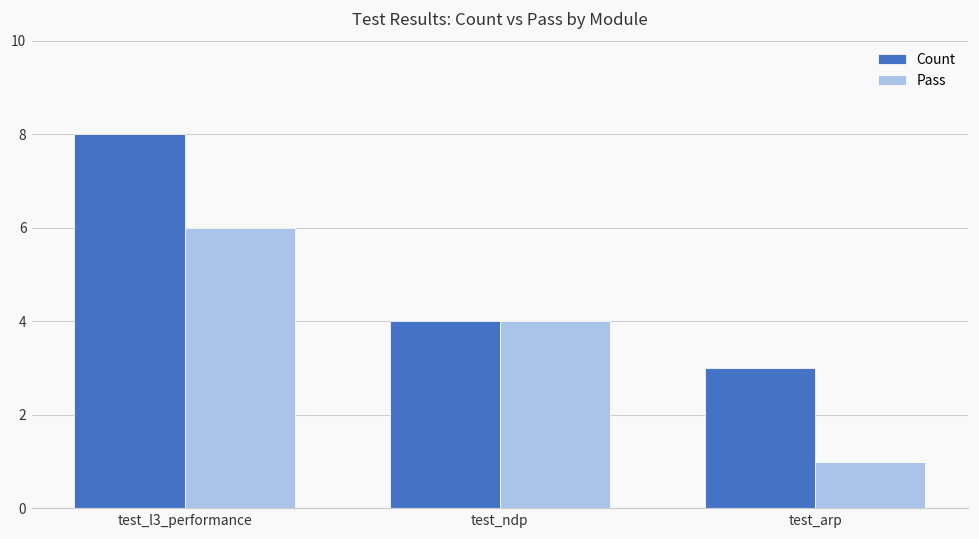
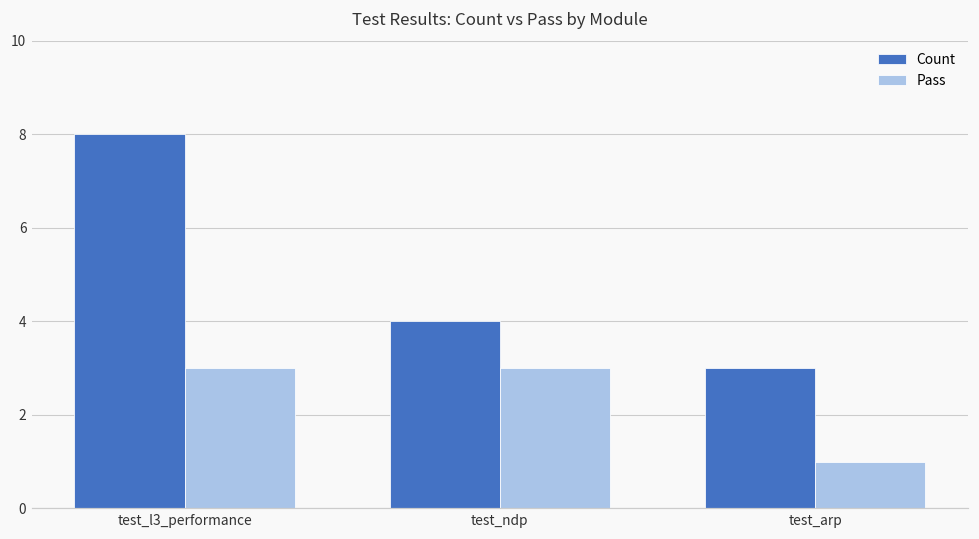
  {
    "Count": {
      "test_l3_performance": 8,
      "test_ndp": 4,
      "test_arp": 3
    },
    "Pass": {
-     "test_l3_performance": 6,
-     "test_ndp": 4,
+     "test_l3_performance": 3,
+     "test_ndp": 3,
      "test_arp": 1
    }
  }
